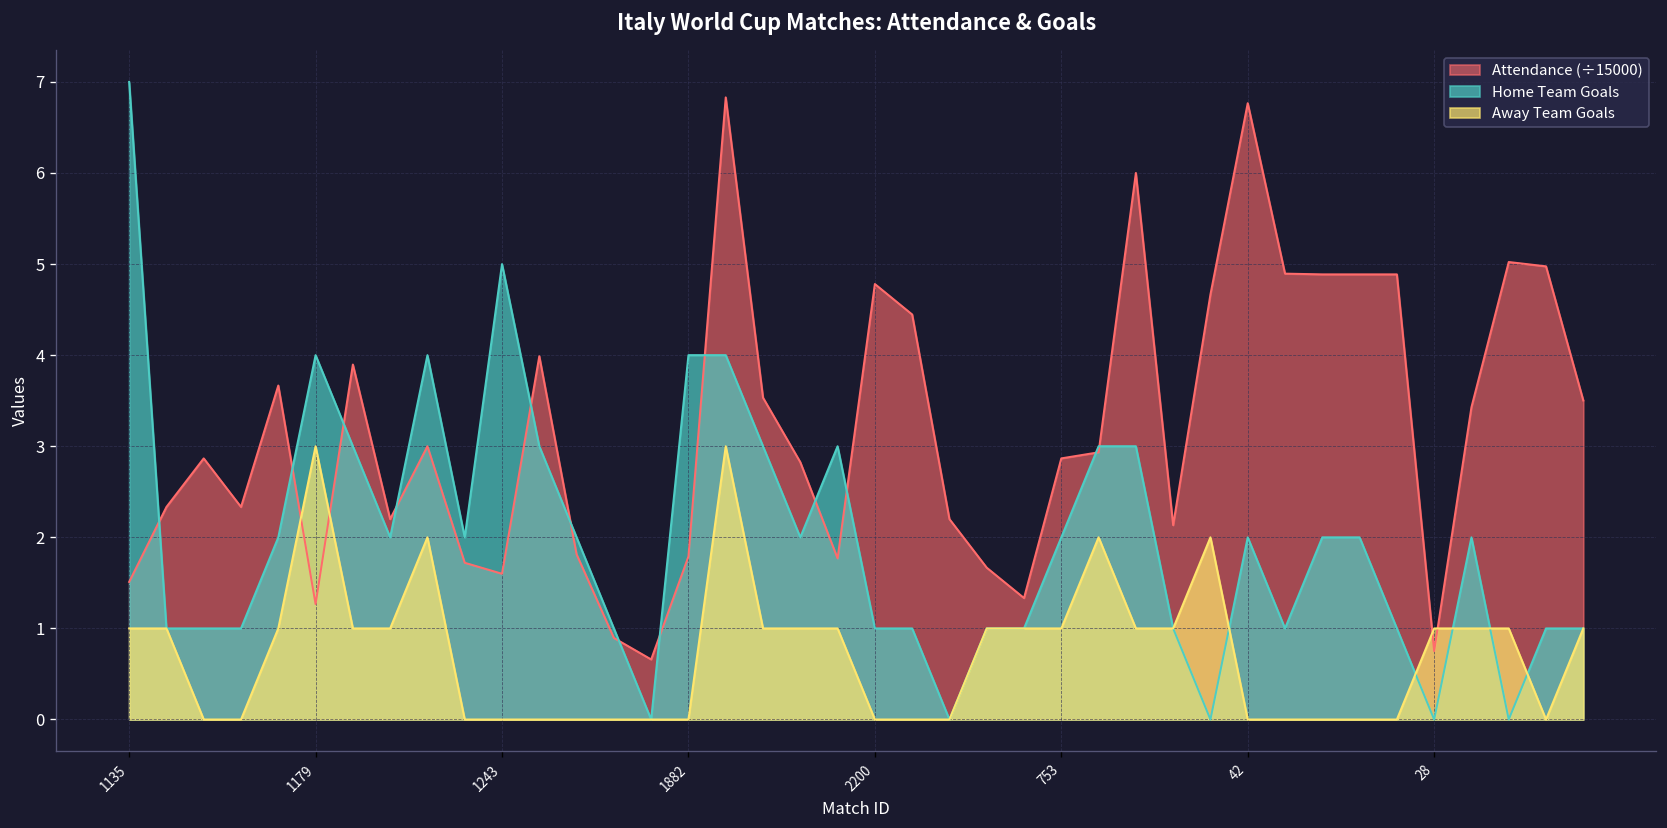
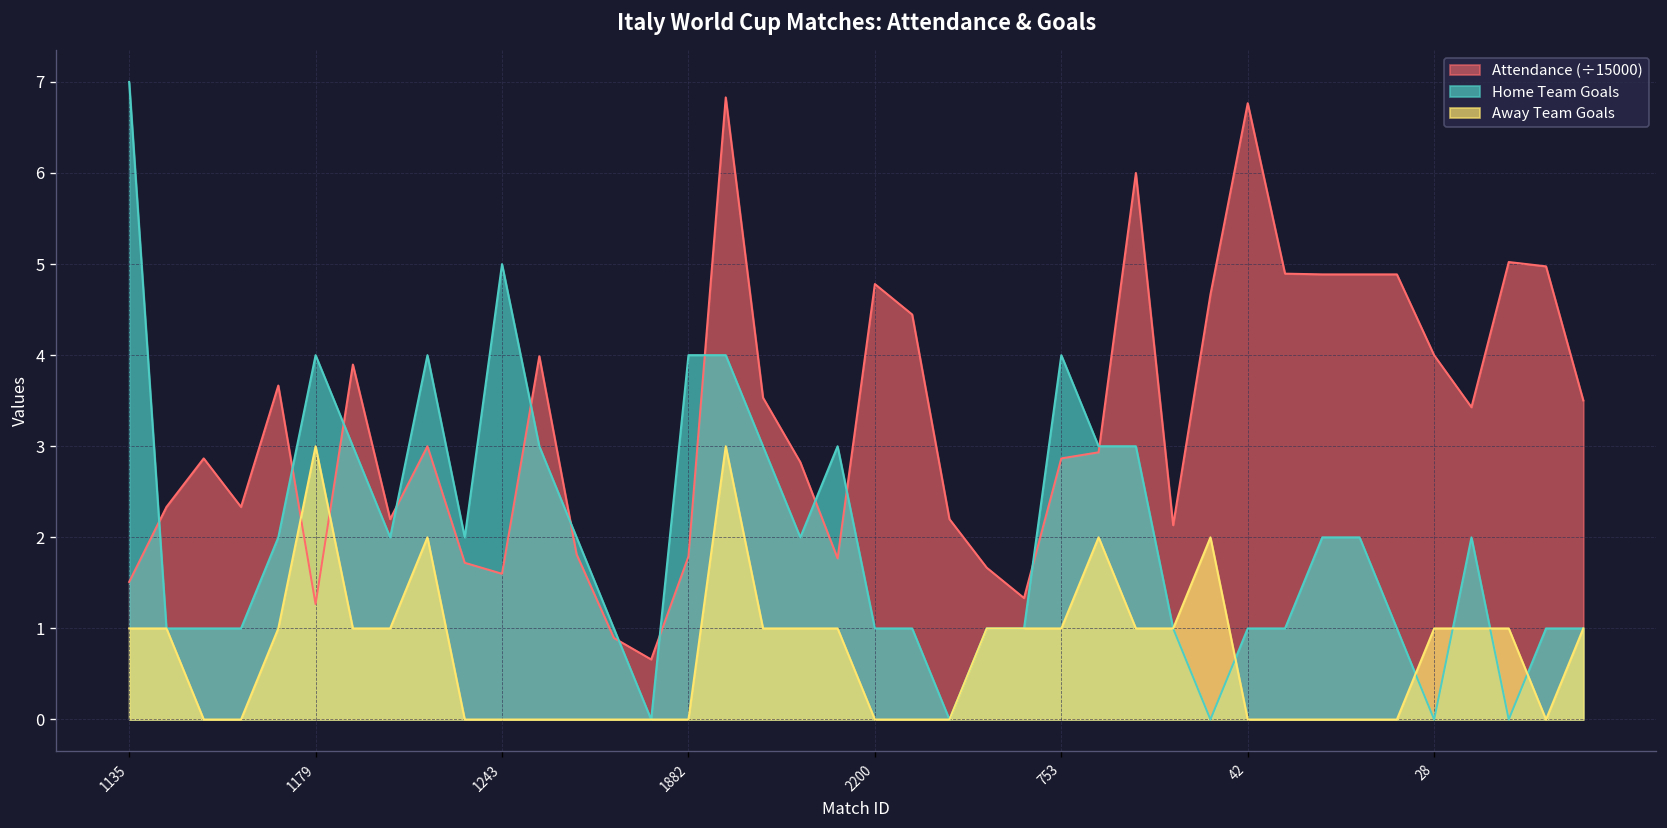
  {
    "Attendance (÷15000)": {
      "1135": 1.5,
      "1179": 1.3,
      "1243": 1.6,
      "1882": 1.8,
      "2200": 4.8,
      "753": 2.9,
      "42": 6.8,
-     "28": 0.8
+     "28": 4.0
    },
    "Home Team Goals": {
      "1135": 7,
      "1179": 4,
      "1243": 5,
      "1882": 4,
      "2200": 1,
-     "753": 2,
-     "42": 2,
+     "753": 4,
+     "42": 1,
      "28": 0
    },
    "Away Team Goals": {
      "1135": 1.0,
      "1179": 3.0,
      "1243": 0.0,
      "1882": 0.0,
      "2200": 0.0,
      "753": 1.0,
      "42": 0.0,
      "28": 1.0
    }
  }
